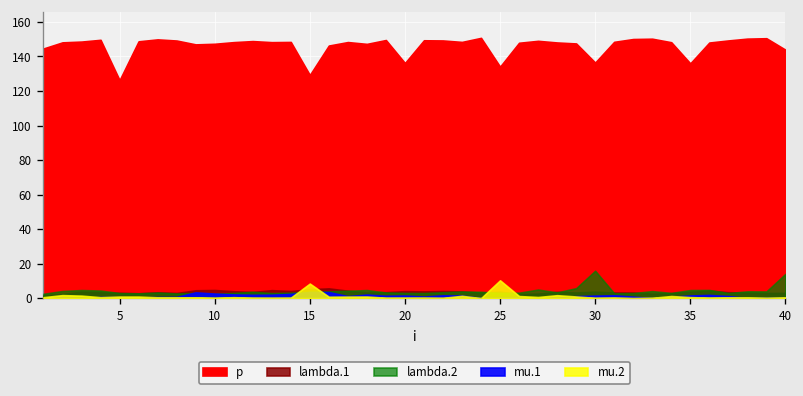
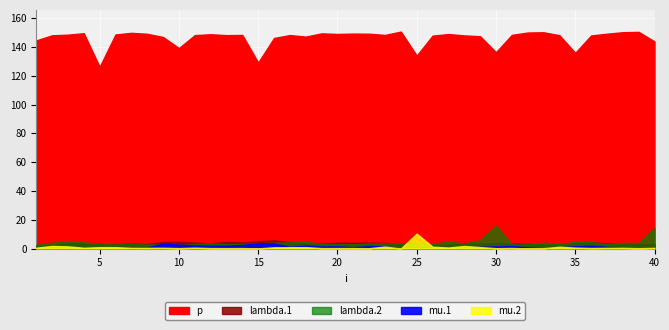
  {
    "p": {
      "5": 126,
-     "10": 147,
+     "10": 139,
      "15": 129,
-     "20": 136,
+     "20": 149,
      "25": 134,
      "30": 136,
      "35": 136,
      "40": 144
    },
    "lambda.1": {
      "10": 5,
      "30": 4,
      "40": 3
    },
    "lambda.2": {
      "30": 16,
      "40": 14
    },
    "mu.2": {
-     "15": 8,
+     "15": 0,
      "25": 10
    }
  }
